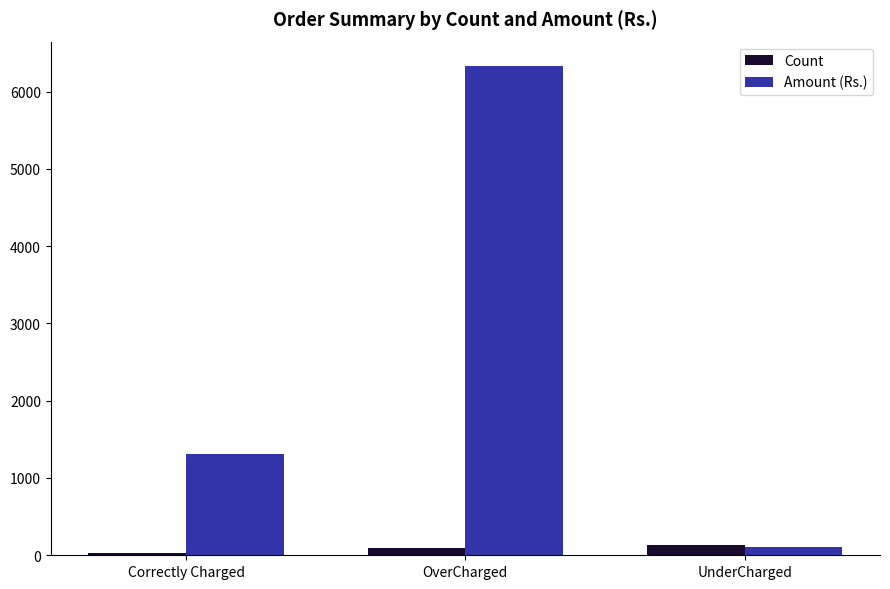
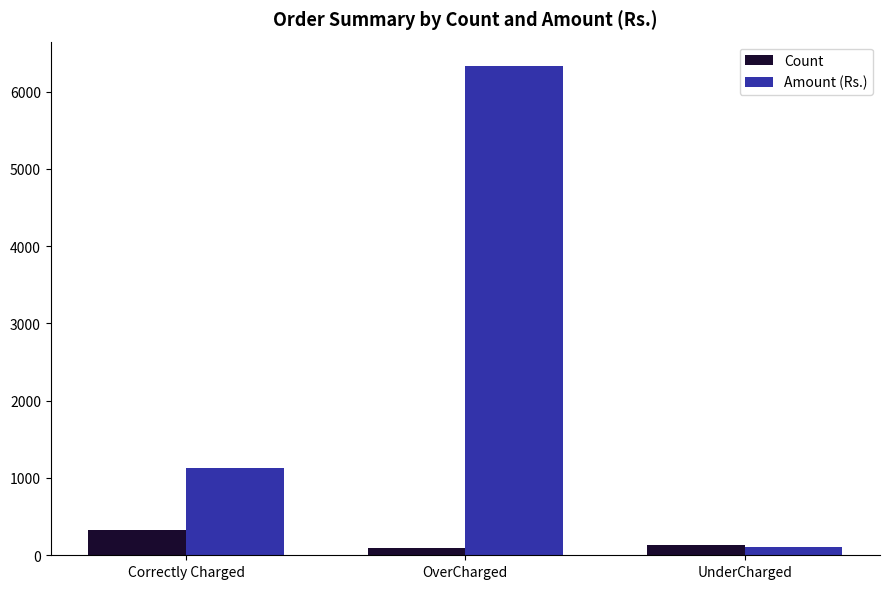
  {
    "Count": {
-     "Correctly Charged": 0,
+     "Correctly Charged": 300,
      "OverCharged": 100,
      "UnderCharged": 100
    },
    "Amount (Rs.)": {
-     "Correctly Charged": 1300,
+     "Correctly Charged": 1100,
      "OverCharged": 6300,
      "UnderCharged": 100
    }
  }
